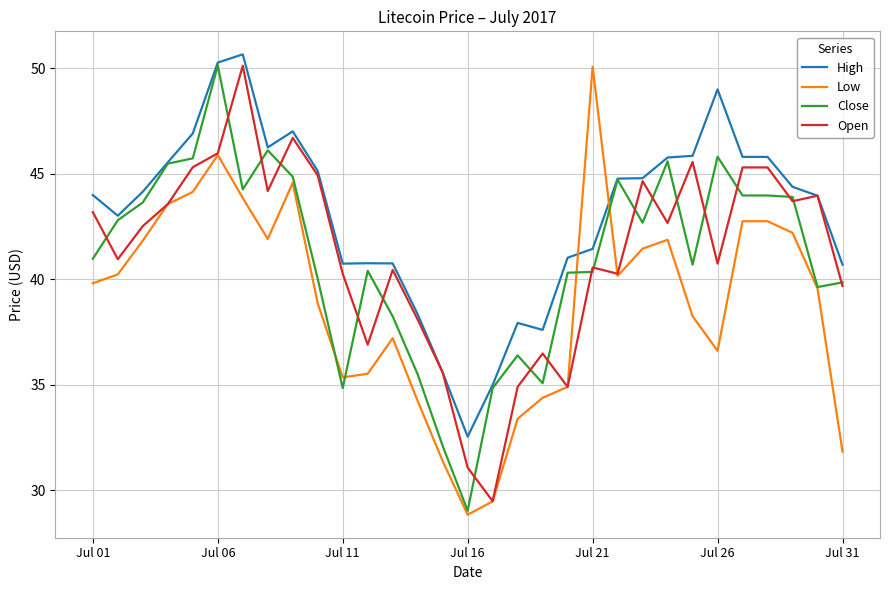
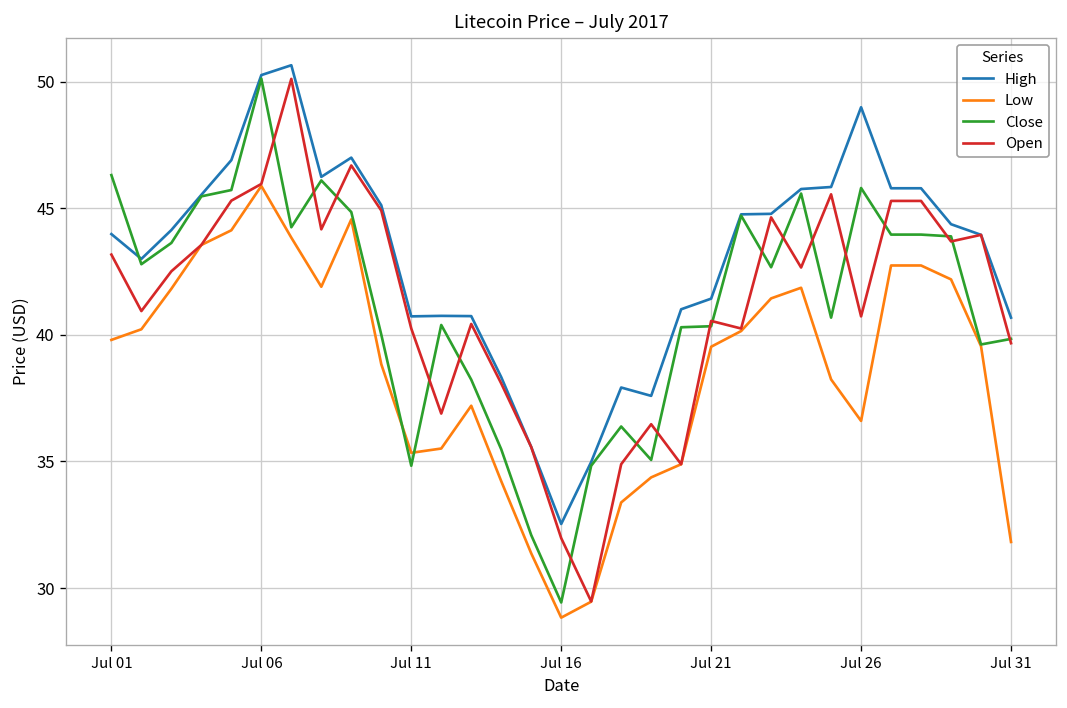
  {
    "High": {
      "Jul 01": 44.0,
      "Jul 06": 50.3,
      "Jul 11": 40.7,
      "Jul 16": 32.5,
      "Jul 21": 41.4,
      "Jul 26": 49.0,
      "Jul 31": 40.7
    },
    "Low": {
      "Jul 01": 39.8,
      "Jul 11": 35.3,
      "Jul 16": 28.8,
-     "Jul 21": 50.1,
+     "Jul 21": 39.5,
      "Jul 26": 36.6,
      "Jul 31": 31.8
    },
    "Close": {
-     "Jul 01": 41.0,
+     "Jul 01": 46.3,
      "Jul 06": 50.1,
      "Jul 11": 34.8,
-     "Jul 16": 29.0,
+     "Jul 16": 29.4,
      "Jul 21": 40.3,
      "Jul 26": 45.8,
      "Jul 31": 39.8
    },
    "Open": {
      "Jul 01": 43.2,
      "Jul 11": 40.3,
-     "Jul 16": 31.1,
+     "Jul 16": 32.0,
      "Jul 21": 40.6,
      "Jul 26": 40.7,
      "Jul 31": 39.7
    }
  }
